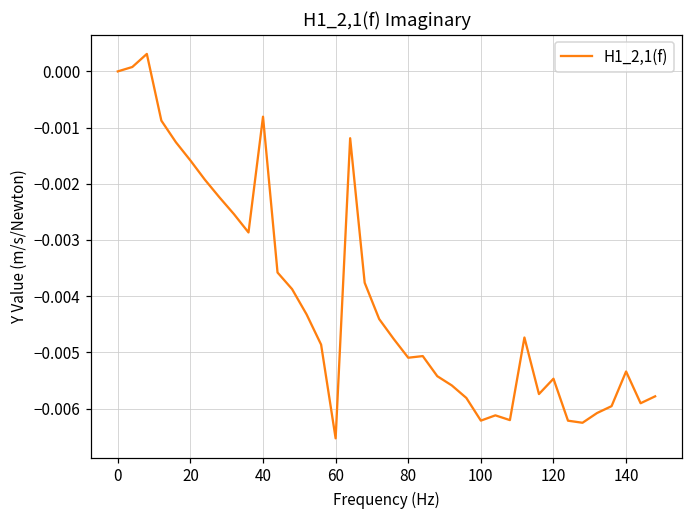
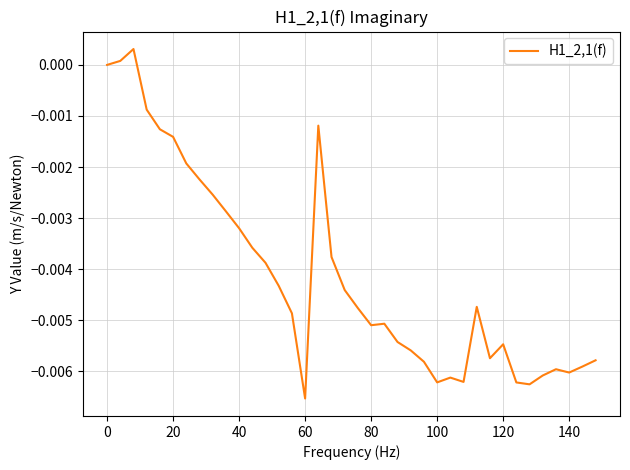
  {
    "0": 0.0000,
-   "20": -0.0016,
-   "40": -0.0008,
+   "20": -0.0014,
+   "40": -0.0032,
    "60": -0.0065,
    "80": -0.0051,
    "100": -0.0062,
    "120": -0.0055,
-   "140": -0.0053
+   "140": -0.0060
  }
